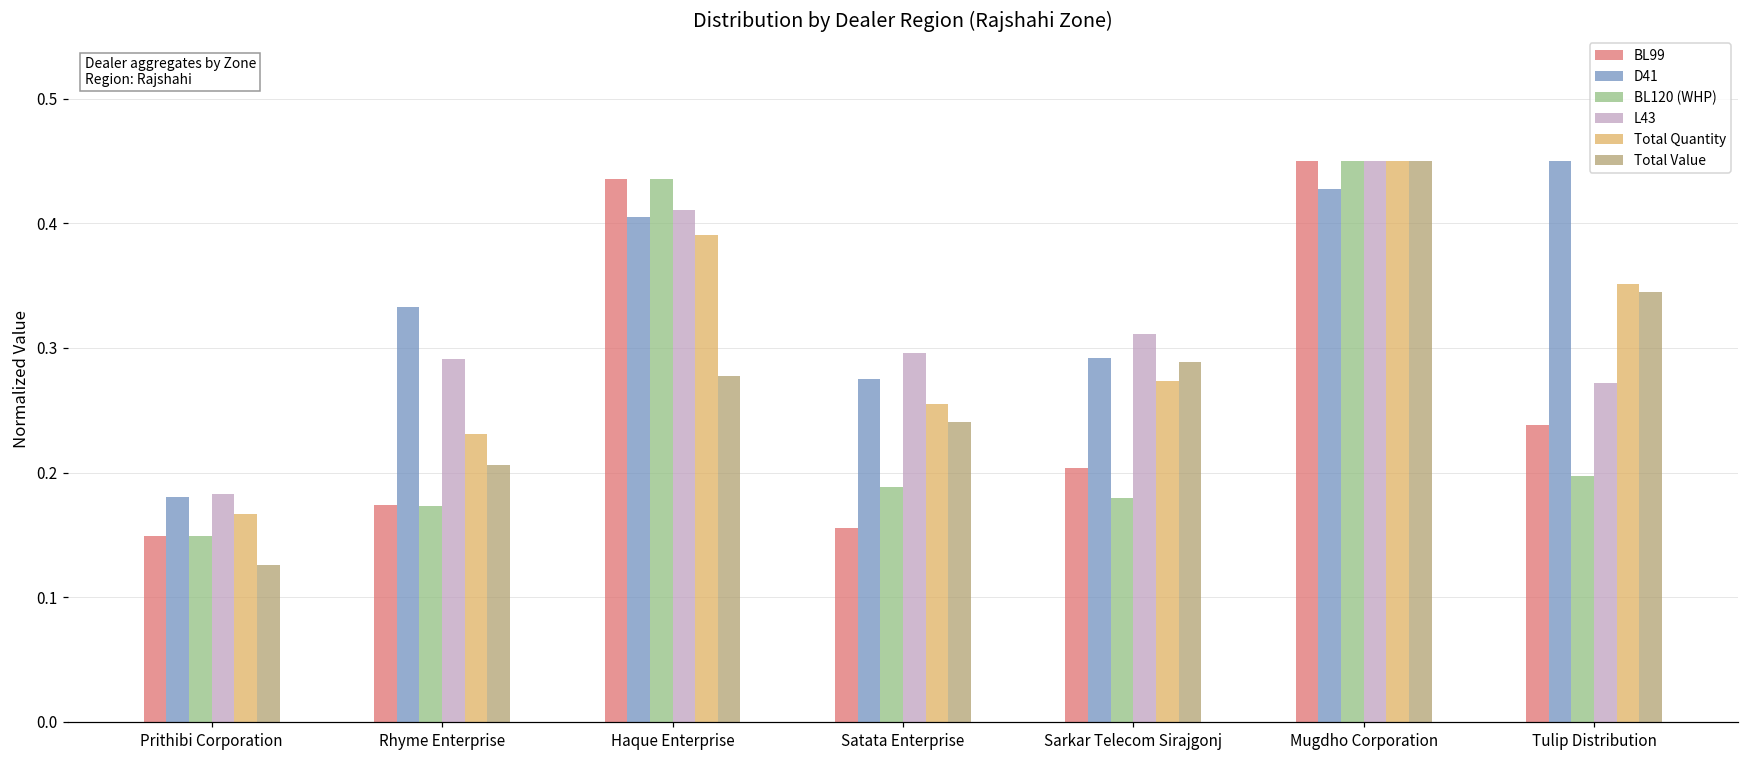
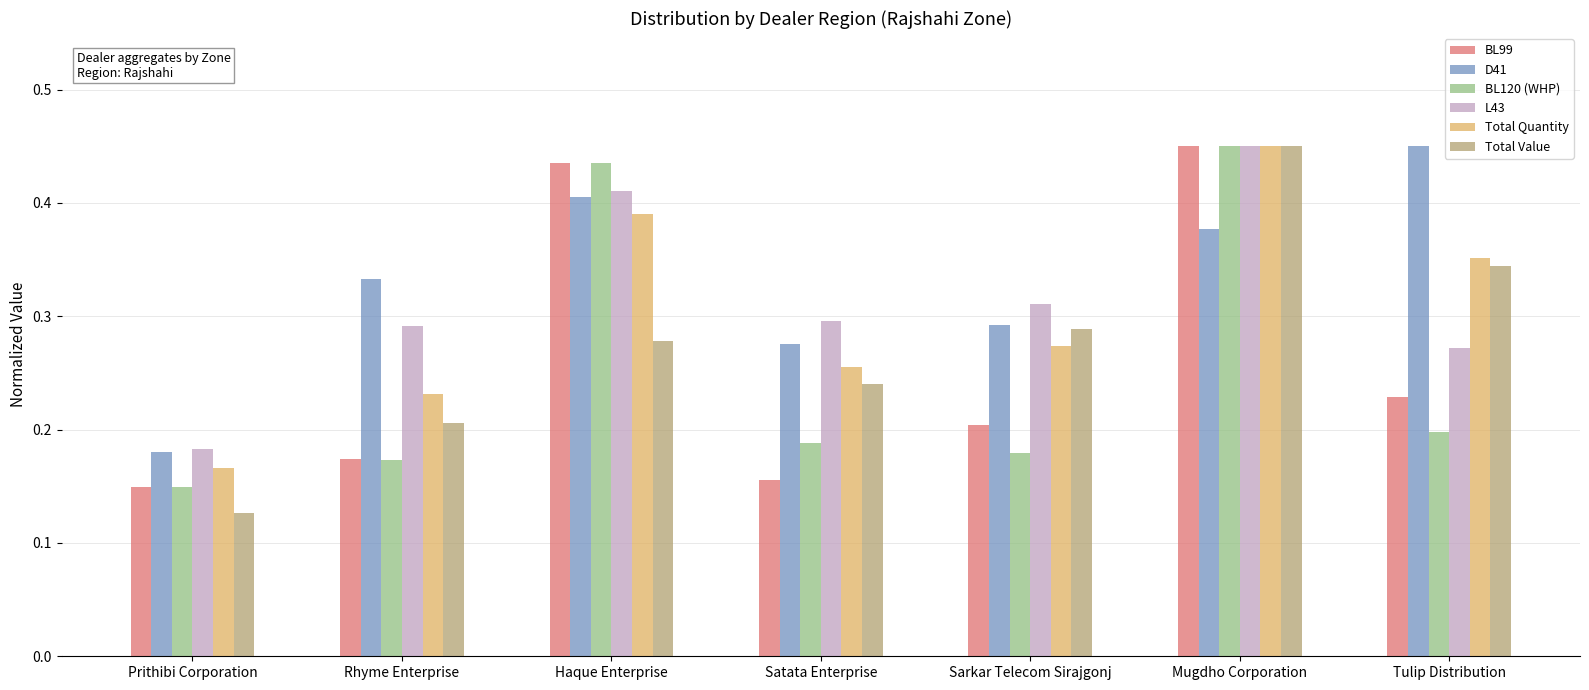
  {
    "BL99": {
      "Prithibi Corporation": 0.149,
      "Rhyme Enterprise": 0.174,
      "Haque Enterprise": 0.435,
      "Satata Enterprise": 0.155,
      "Sarkar Telecom Sirajgonj": 0.204,
      "Mugdho Corporation": 0.450,
-     "Tulip Distribution": 0.238
+     "Tulip Distribution": 0.228
    },
    "D41": {
      "Prithibi Corporation": 0.180,
      "Rhyme Enterprise": 0.333,
      "Haque Enterprise": 0.405,
      "Satata Enterprise": 0.275,
      "Sarkar Telecom Sirajgonj": 0.292,
-     "Mugdho Corporation": 0.428,
+     "Mugdho Corporation": 0.377,
      "Tulip Distribution": 0.450
    },
    "L43": {
      "Prithibi Corporation": 0.183,
      "Rhyme Enterprise": 0.291,
      "Haque Enterprise": 0.411,
      "Satata Enterprise": 0.296,
      "Sarkar Telecom Sirajgonj": 0.311,
      "Mugdho Corporation": 0.450,
      "Tulip Distribution": 0.272
    }
  }
